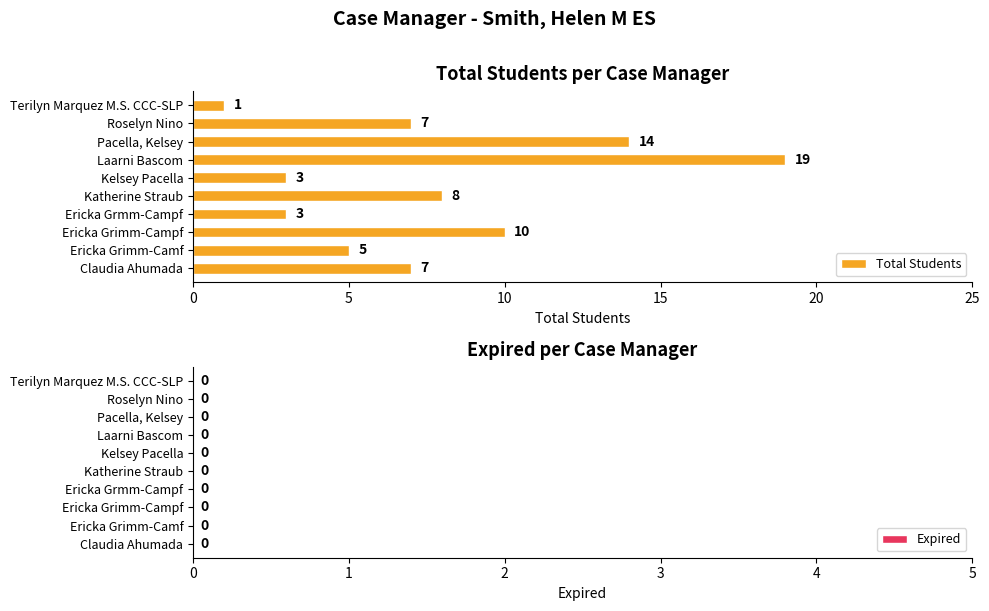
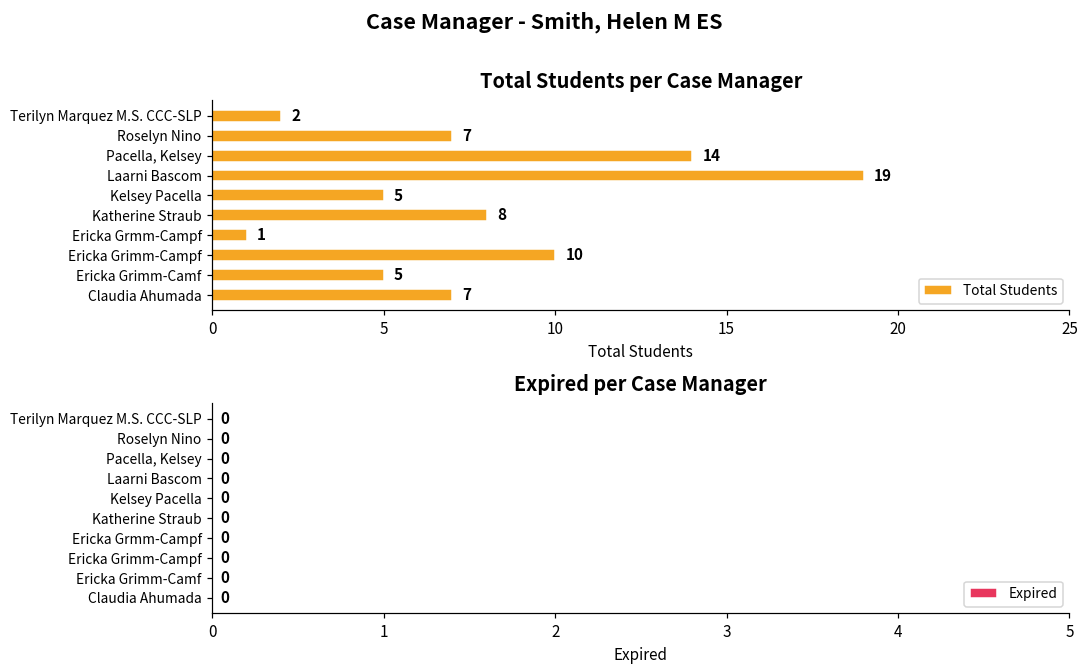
  {
    "Total Students per Case Manager": {
-     "Terilyn Marquez M.S. CCC-SLP": 1,
+     "Terilyn Marquez M.S. CCC-SLP": 2,
      "Roselyn Nino": 7,
      "Pacella, Kelsey": 14,
      "Laarni Bascom": 19,
-     "Kelsey Pacella": 3,
+     "Kelsey Pacella": 5,
      "Katherine Straub": 8,
-     "Ericka Grmm-Campf": 3,
+     "Ericka Grmm-Campf": 1,
      "Ericka Grimm-Campf": 10,
      "Ericka Grimm-Camf": 5,
      "Claudia Ahumada": 7
    },
    "Expired per Case Manager": {
      "Terilyn Marquez M.S. CCC-SLP": 0,
      "Roselyn Nino": 0,
      "Pacella, Kelsey": 0,
      "Laarni Bascom": 0,
      "Kelsey Pacella": 0,
      "Katherine Straub": 0,
      "Ericka Grmm-Campf": 0,
      "Ericka Grimm-Campf": 0,
      "Ericka Grimm-Camf": 0,
      "Claudia Ahumada": 0
    }
  }
